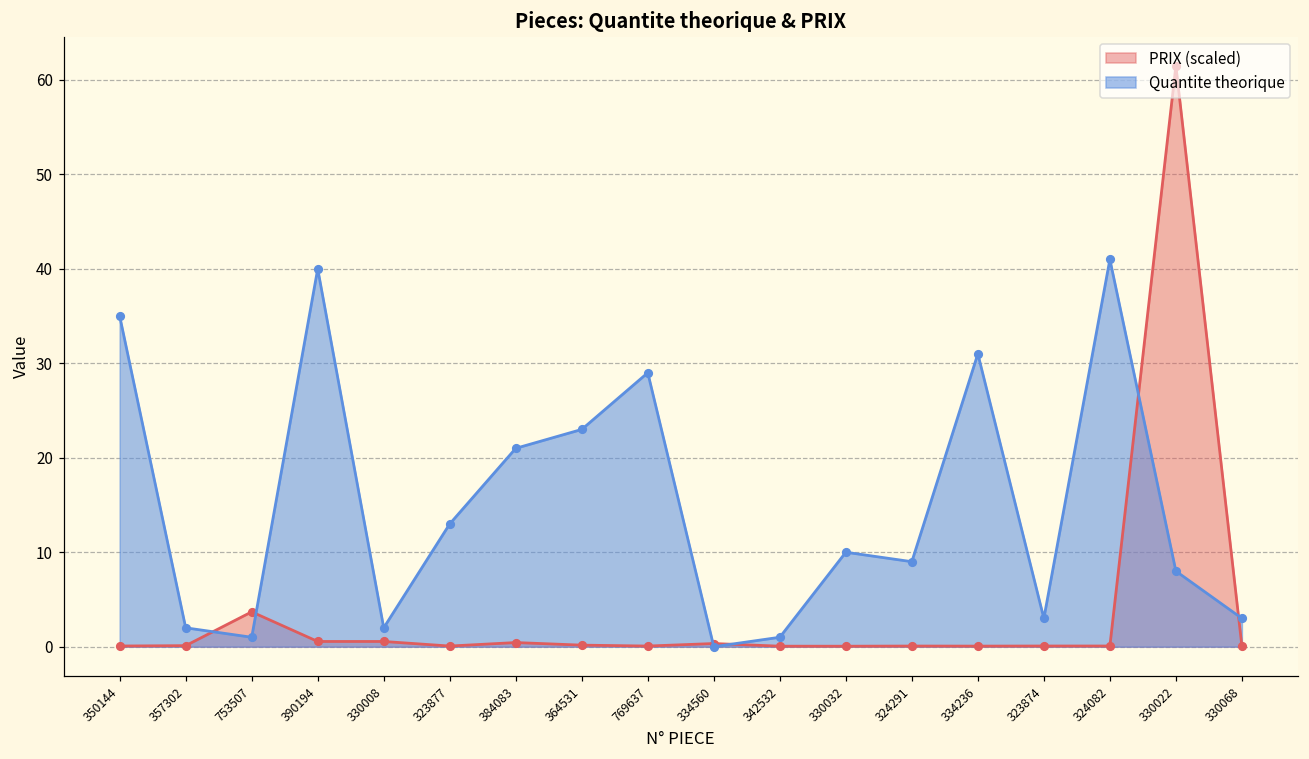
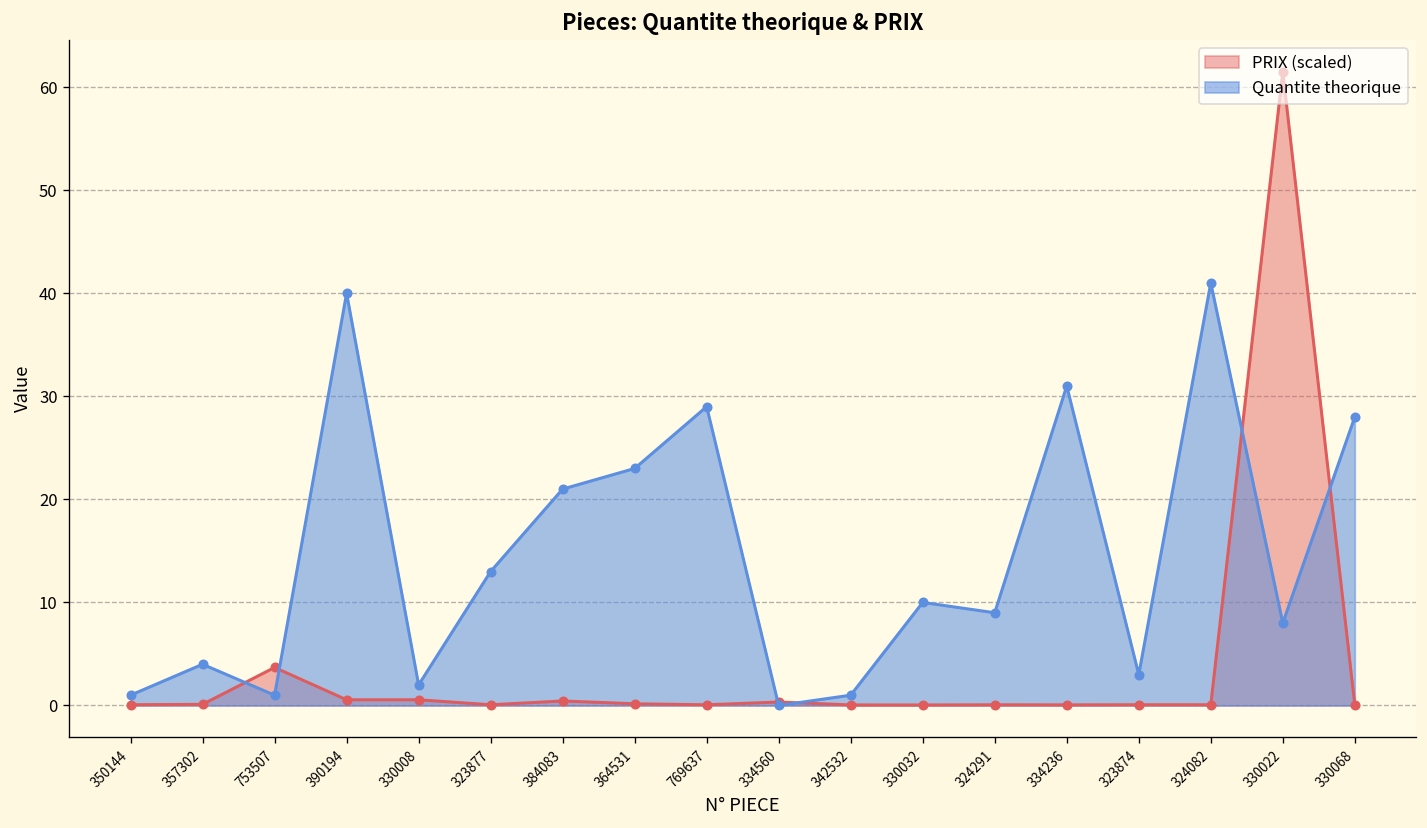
  {
    "PRIX (scaled)": {
      "350144": 0,
      "357302": 0,
      "753507": 4,
      "390194": 1,
      "330008": 1,
      "323877": 0,
      "384083": 0,
      "364531": 0,
      "769637": 0,
      "334560": 0,
      "342532": 0,
      "330032": 0,
      "324291": 0,
      "334236": 0,
      "323874": 0,
      "324082": 0,
      "330068": 0
    },
    "Quantite theorique": {
-     "350144": 35,
-     "357302": 2,
+     "350144": 1,
+     "357302": 4,
      "753507": 1,
      "390194": 40,
      "330008": 2,
      "323877": 13,
      "384083": 21,
      "364531": 23,
      "769637": 29,
      "334560": 0,
      "342532": 1,
      "330032": 10,
      "324291": 9,
      "334236": 31,
      "323874": 3,
      "324082": 41,
      "330022": 8,
-     "330068": 3
+     "330068": 28
    }
  }
